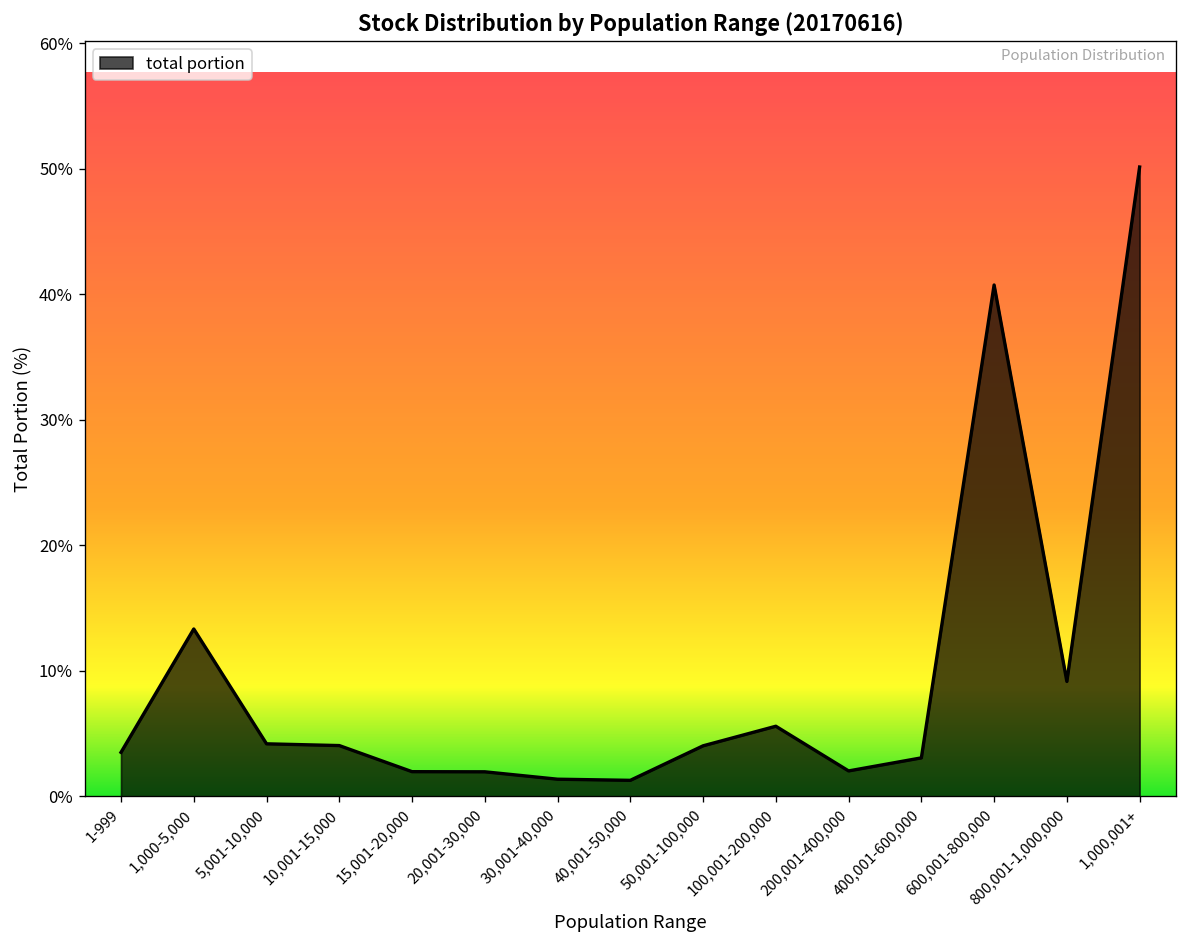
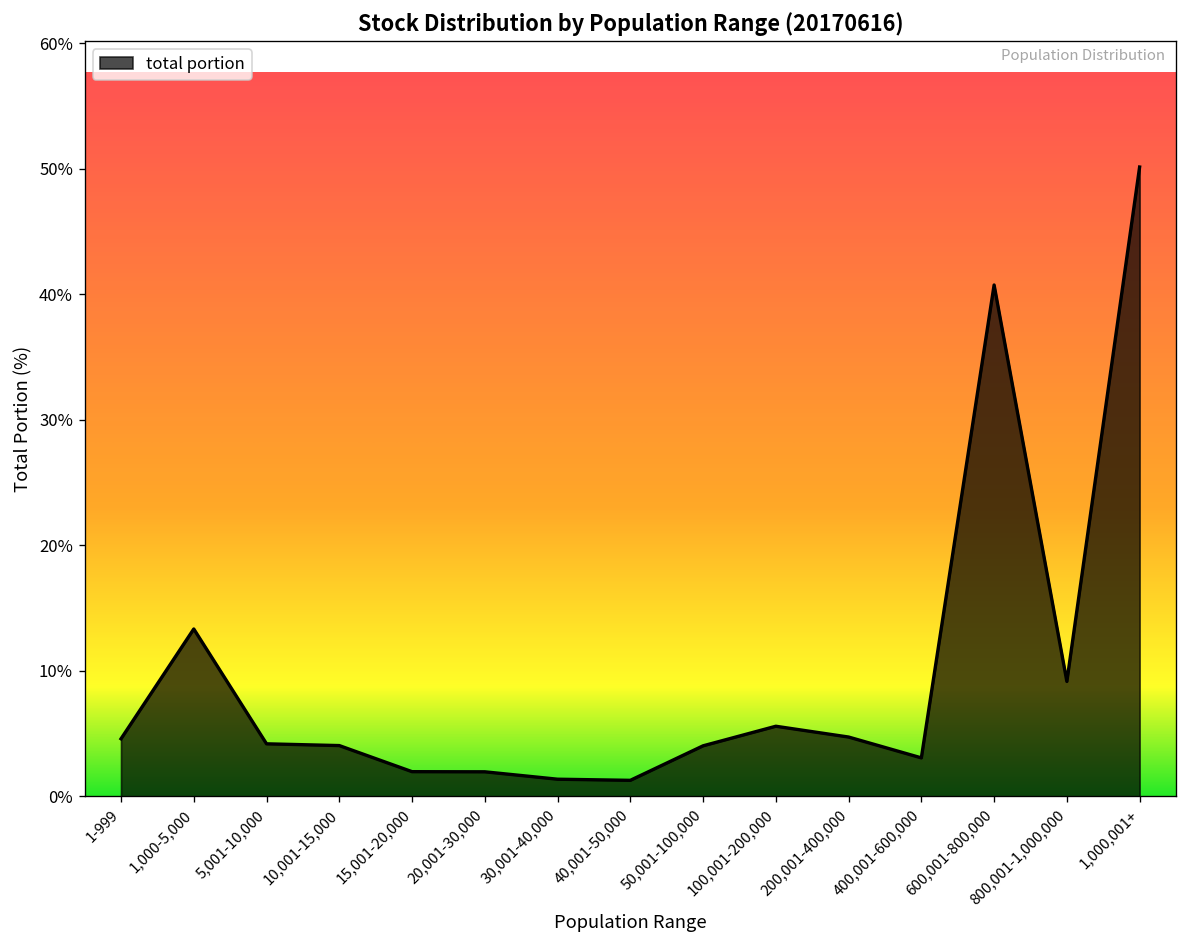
  {
-   "1-999": "3.5%",
+   "1-999": "4.6%",
    "1,000-5,000": "13.3%",
    "5,001-10,000": "4.2%",
    "10,001-15,000": "4.1%",
    "15,001-20,000": "2.0%",
    "20,001-30,000": "2.0%",
    "30,001-40,000": "1.4%",
    "40,001-50,000": "1.3%",
    "50,001-100,000": "4.0%",
    "100,001-200,000": "5.6%",
-   "200,001-400,000": "2.0%",
+   "200,001-400,000": "4.7%",
    "400,001-600,000": "3.1%",
    "600,001-800,000": "40.8%",
    "800,001-1,000,000": "9.2%",
    "1,000,001+": "50.2%"
  }
